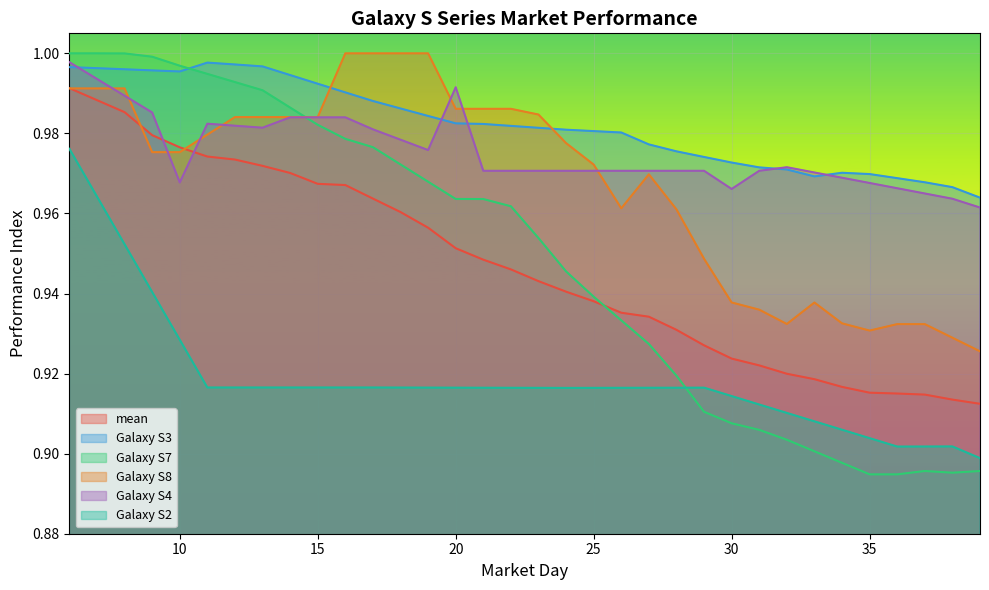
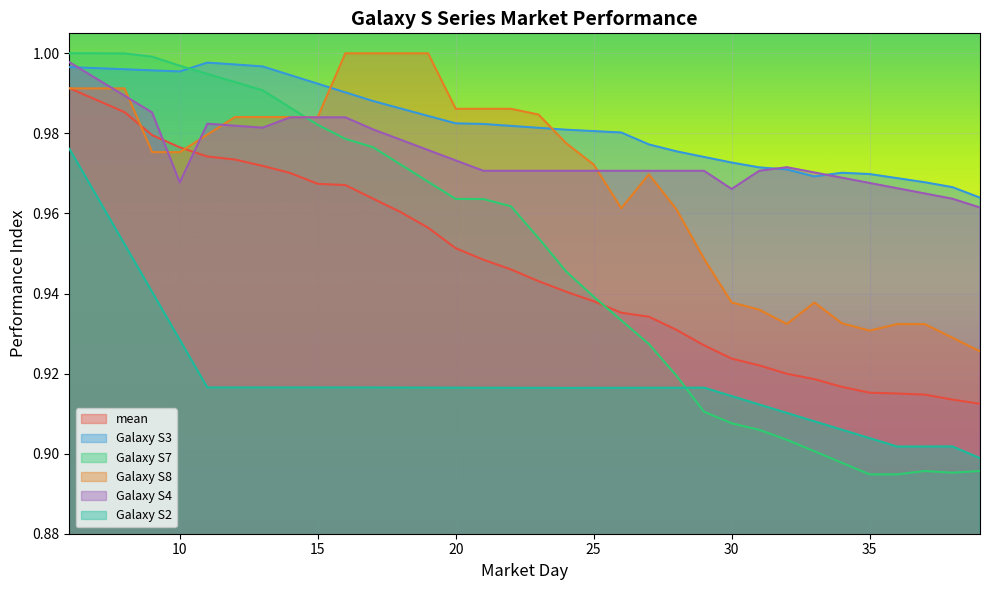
  {
    "Galaxy S4": {
      "10": 0.968,
-     "20": 0.992,
+     "20": 0.973,
      "25": 0.971,
      "30": 0.966,
      "35": 0.968
    }
  }
